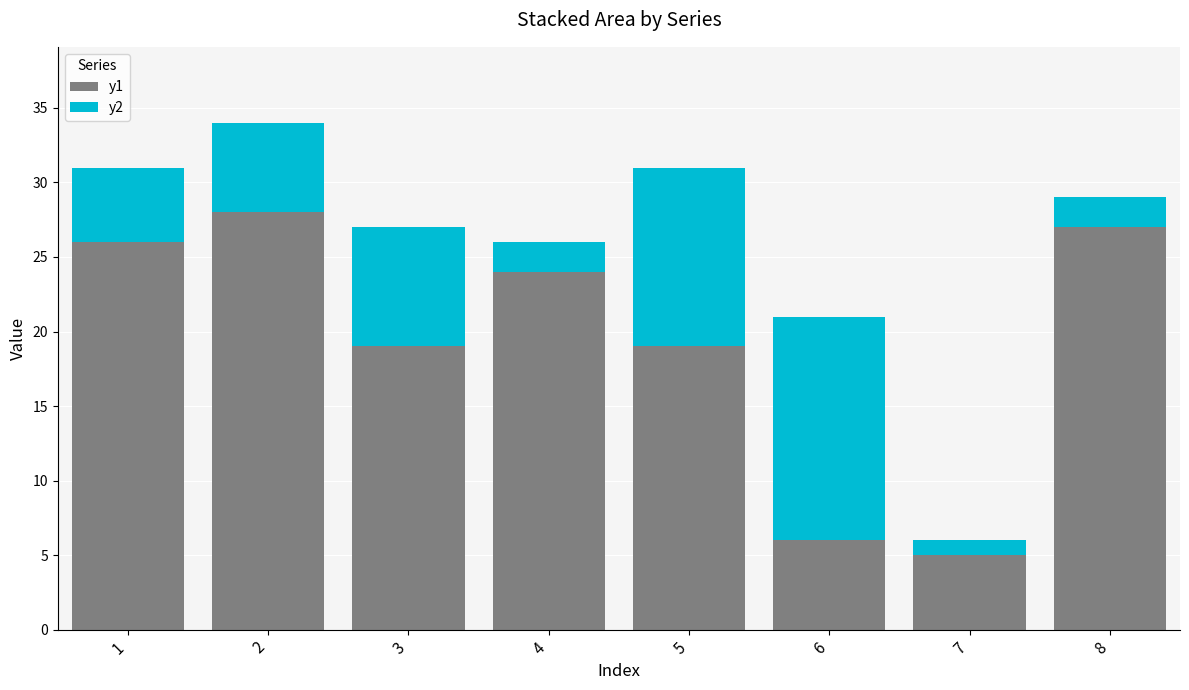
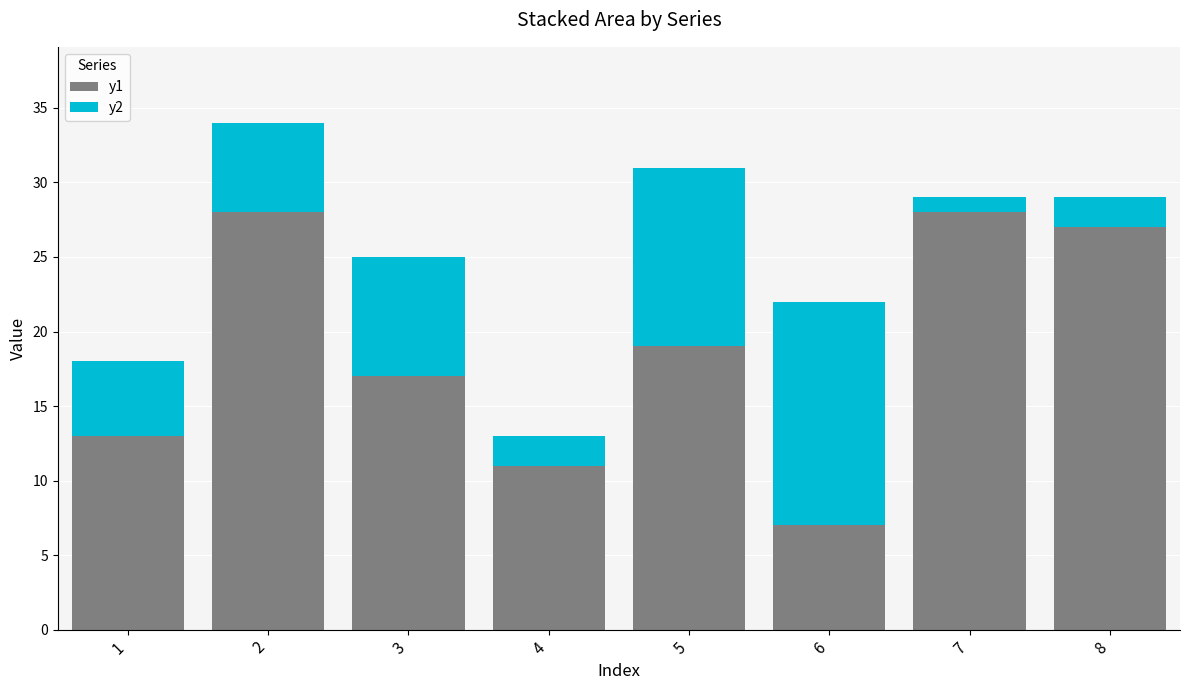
  {
    "y1": {
-     "1": 26,
+     "1": 13,
      "2": 28,
-     "3": 19,
-     "4": 24,
+     "3": 17,
+     "4": 11,
      "5": 19,
-     "6": 6,
-     "7": 5,
+     "6": 7,
+     "7": 28,
      "8": 27
    },
    "y2": {
      "1": 5,
      "2": 6,
      "3": 8,
      "4": 2,
      "5": 12,
      "6": 15,
      "7": 1,
      "8": 2
    }
  }
